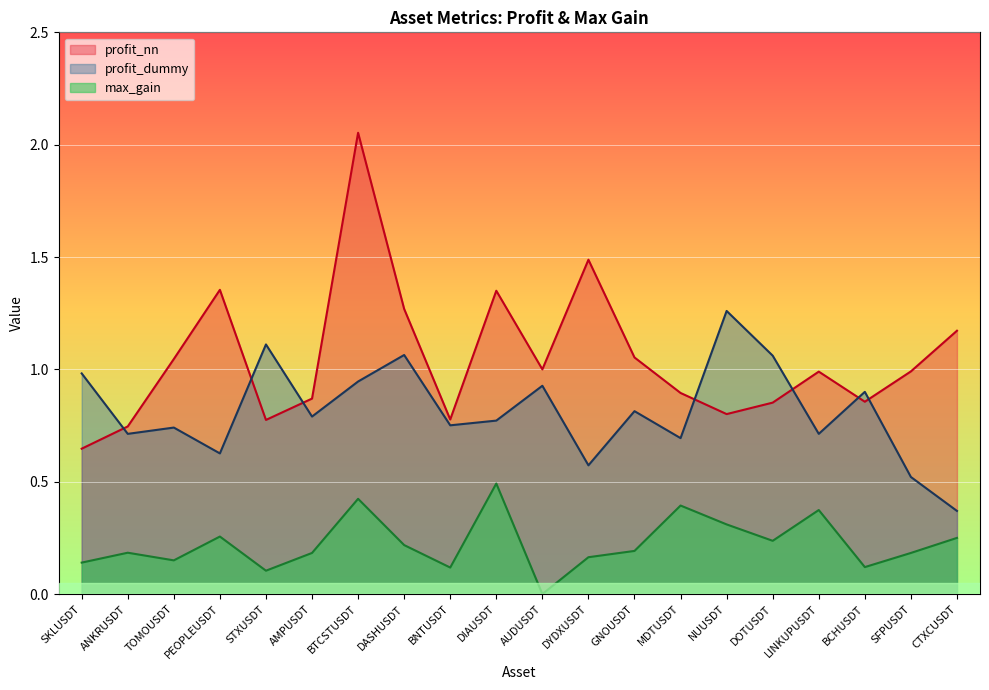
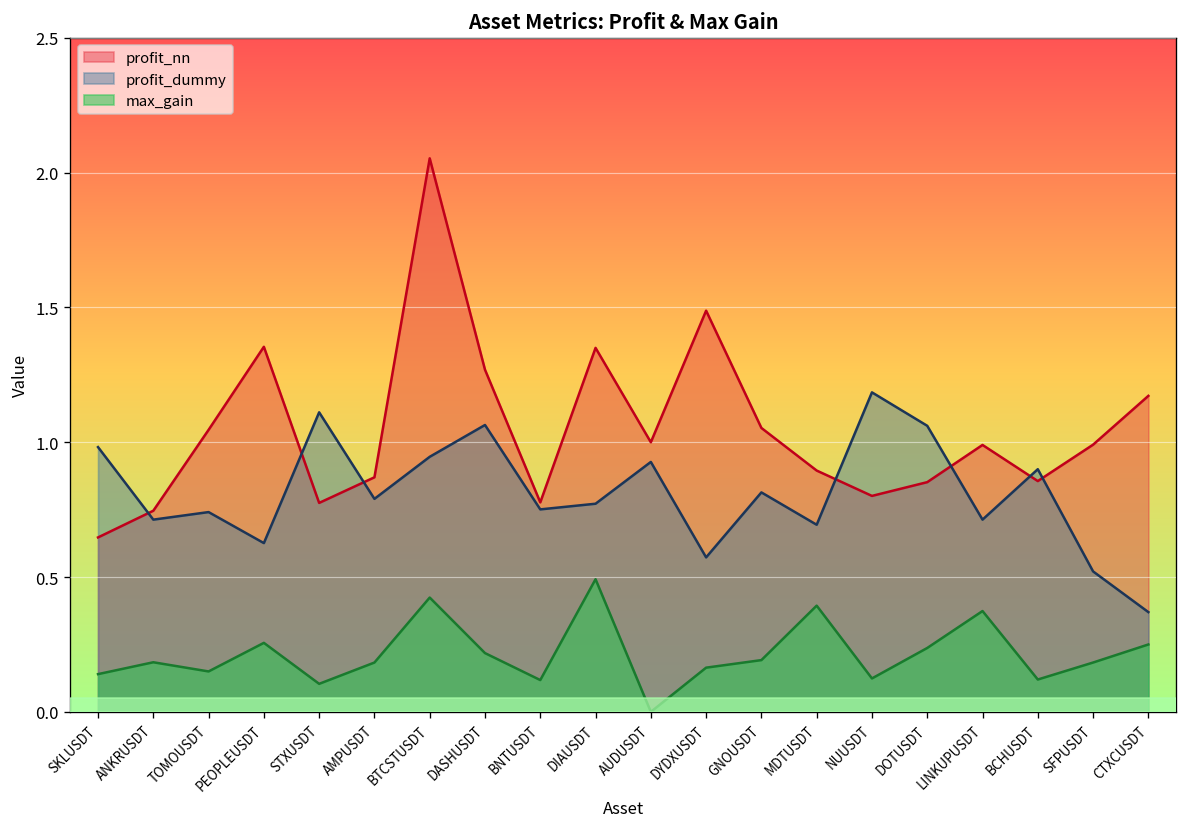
  {
    "profit_nn": {
      "SKLUSDT": 0.65,
      "ANKRUSDT": 0.75,
      "TOMOUSDT": 1.05,
      "PEOPLEUSDT": 1.35,
      "STXUSDT": 0.78,
      "AMPUSDT": 0.87,
      "BTCSTUSDT": 2.05,
      "DASHUSDT": 1.27,
      "BNTUSDT": 0.78,
      "DIAUSDT": 1.35,
      "AUDUSDT": 1.00,
      "DYDXUSDT": 1.49,
      "GNOUSDT": 1.05,
      "MDTUSDT": 0.90,
      "NUUSDT": 0.80,
      "DOTUSDT": 0.85,
      "LINKUPUSDT": 0.99,
      "BCHUSDT": 0.86,
      "SFPUSDT": 0.99,
      "CTXCUSDT": 1.17
    },
    "profit_dummy": {
      "SKLUSDT": 0.98,
      "ANKRUSDT": 0.71,
      "TOMOUSDT": 0.74,
      "PEOPLEUSDT": 0.63,
      "STXUSDT": 1.11,
      "AMPUSDT": 0.79,
      "BTCSTUSDT": 0.95,
      "DASHUSDT": 1.06,
      "BNTUSDT": 0.75,
      "DIAUSDT": 0.77,
      "AUDUSDT": 0.93,
      "DYDXUSDT": 0.57,
      "GNOUSDT": 0.81,
      "MDTUSDT": 0.69,
-     "NUUSDT": 1.26,
+     "NUUSDT": 1.19,
      "DOTUSDT": 1.06,
      "LINKUPUSDT": 0.71,
      "BCHUSDT": 0.90,
      "SFPUSDT": 0.52,
      "CTXCUSDT": 0.37
    },
    "max_gain": {
      "SKLUSDT": 0.14,
      "ANKRUSDT": 0.18,
      "TOMOUSDT": 0.15,
      "PEOPLEUSDT": 0.26,
      "STXUSDT": 0.10,
      "AMPUSDT": 0.18,
      "BTCSTUSDT": 0.42,
      "DASHUSDT": 0.22,
      "BNTUSDT": 0.12,
      "DIAUSDT": 0.49,
      "DYDXUSDT": 0.16,
      "GNOUSDT": 0.19,
      "MDTUSDT": 0.39,
-     "NUUSDT": 0.31,
+     "NUUSDT": 0.12,
      "DOTUSDT": 0.24,
      "LINKUPUSDT": 0.37,
      "BCHUSDT": 0.12,
      "SFPUSDT": 0.18,
      "CTXCUSDT": 0.25
    }
  }
